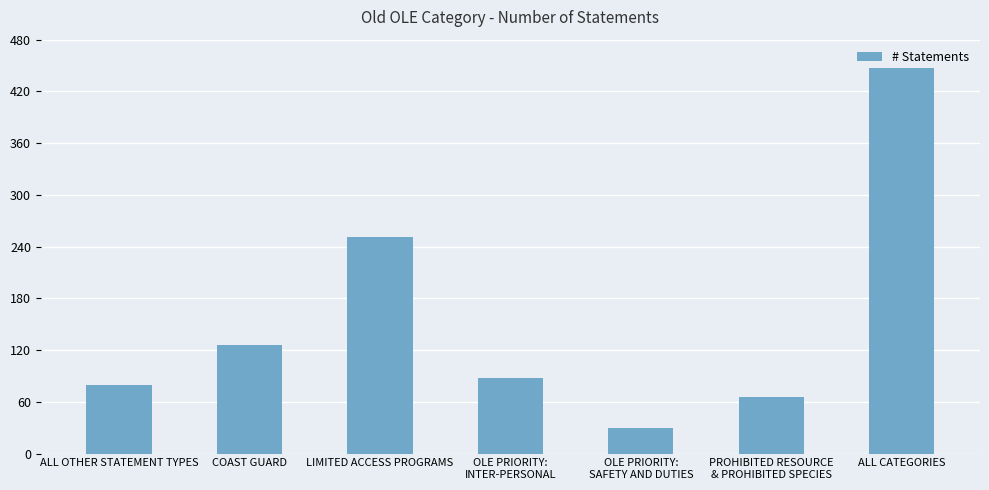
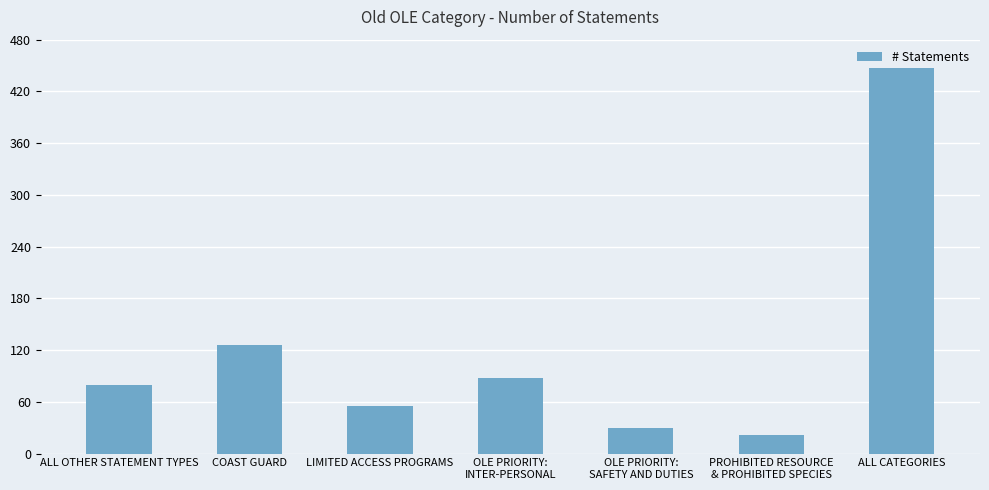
  {
    "ALL OTHER STATEMENT TYPES": 80,
    "COAST GUARD": 130,
-   "LIMITED ACCESS PROGRAMS": 250,
+   "LIMITED ACCESS PROGRAMS": 60,
    "OLE PRIORITY: INTER-PERSONAL": 90,
    "OLE PRIORITY: SAFETY AND DUTIES": 30,
-   "PROHIBITED RESOURCE & PROHIBITED SPECIES": 70,
+   "PROHIBITED RESOURCE & PROHIBITED SPECIES": 20,
    "ALL CATEGORIES": 450
  }
